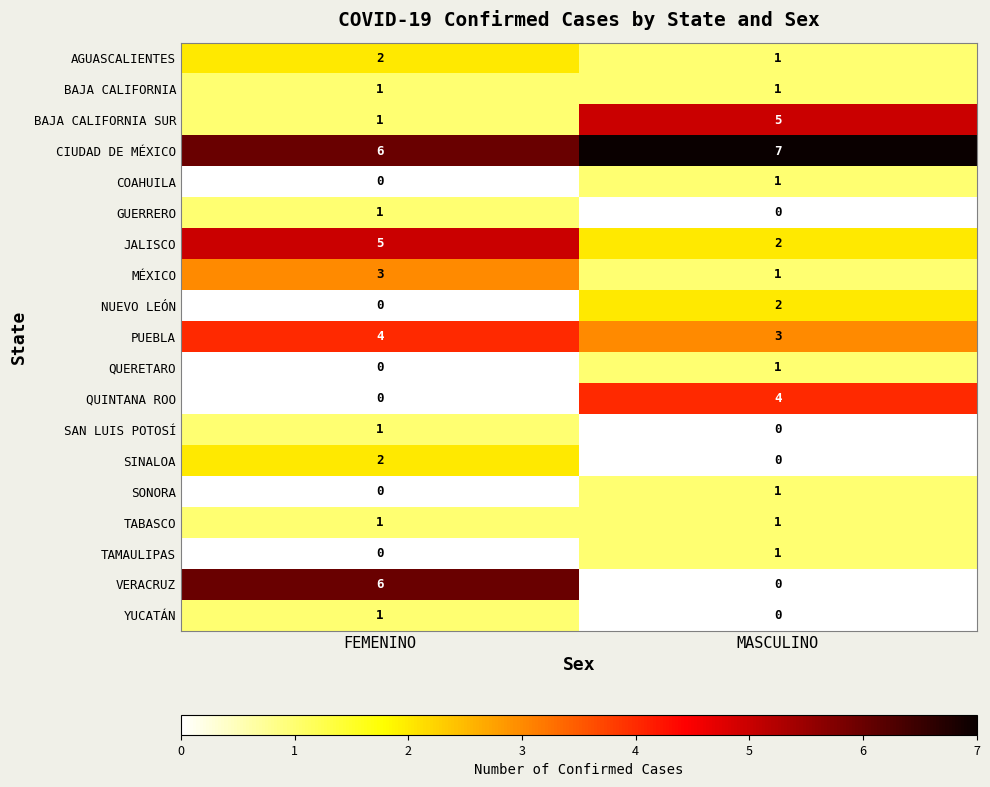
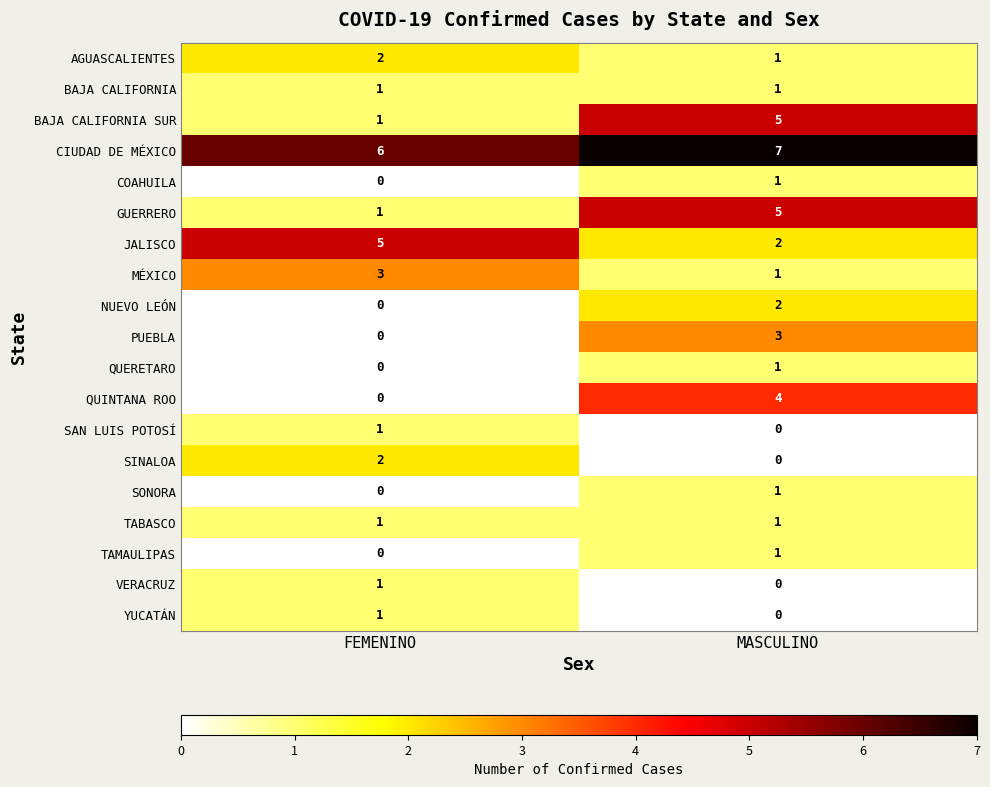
  {
    "AGUASCALIENTES": {
      "FEMENINO": 2,
      "MASCULINO": 1
    },
    "BAJA CALIFORNIA": {
      "FEMENINO": 1,
      "MASCULINO": 1
    },
    "BAJA CALIFORNIA SUR": {
      "FEMENINO": 1,
      "MASCULINO": 5
    },
    "CIUDAD DE MÉXICO": {
      "FEMENINO": 6,
      "MASCULINO": 7
    },
    "COAHUILA": {
      "FEMENINO": 0,
      "MASCULINO": 1
    },
    "GUERRERO": {
      "FEMENINO": 1,
-     "MASCULINO": 0
+     "MASCULINO": 5
    },
    "JALISCO": {
      "FEMENINO": 5,
      "MASCULINO": 2
    },
    "MÉXICO": {
      "FEMENINO": 3,
      "MASCULINO": 1
    },
    "NUEVO LEÓN": {
      "FEMENINO": 0,
      "MASCULINO": 2
    },
    "PUEBLA": {
-     "FEMENINO": 4,
+     "FEMENINO": 0,
      "MASCULINO": 3
    },
    "QUERETARO": {
      "FEMENINO": 0,
      "MASCULINO": 1
    },
    "QUINTANA ROO": {
      "FEMENINO": 0,
      "MASCULINO": 4
    },
    "SAN LUIS POTOSÍ": {
      "FEMENINO": 1,
      "MASCULINO": 0
    },
    "SINALOA": {
      "FEMENINO": 2,
      "MASCULINO": 0
    },
    "SONORA": {
      "FEMENINO": 0,
      "MASCULINO": 1
    },
    "TABASCO": {
      "FEMENINO": 1,
      "MASCULINO": 1
    },
    "TAMAULIPAS": {
      "FEMENINO": 0,
      "MASCULINO": 1
    },
    "VERACRUZ": {
-     "FEMENINO": 6,
+     "FEMENINO": 1,
      "MASCULINO": 0
    },
    "YUCATÁN": {
      "FEMENINO": 1,
      "MASCULINO": 0
    }
  }
